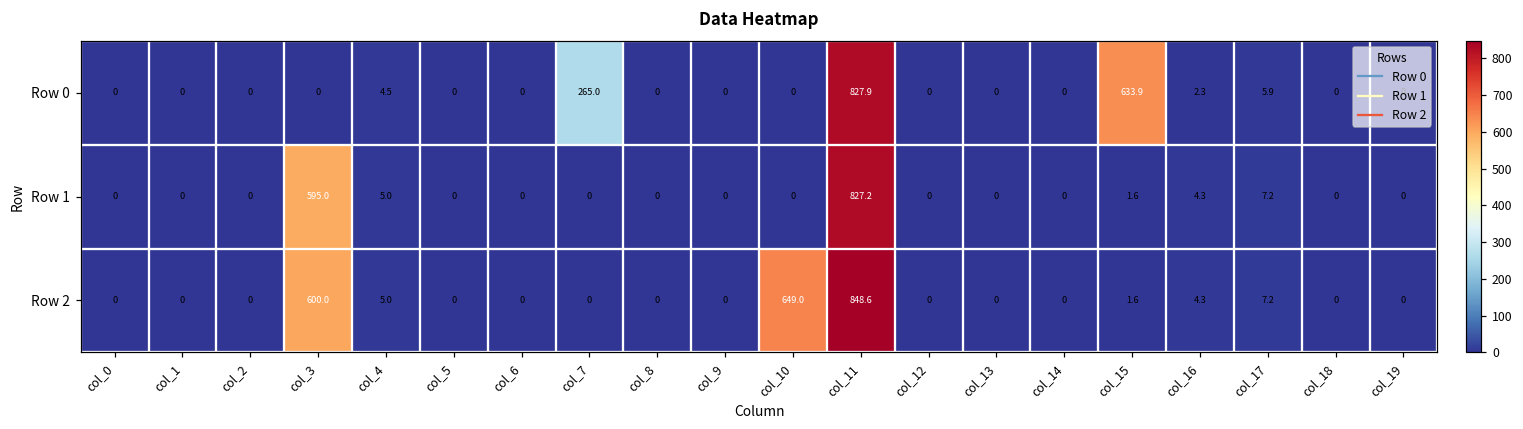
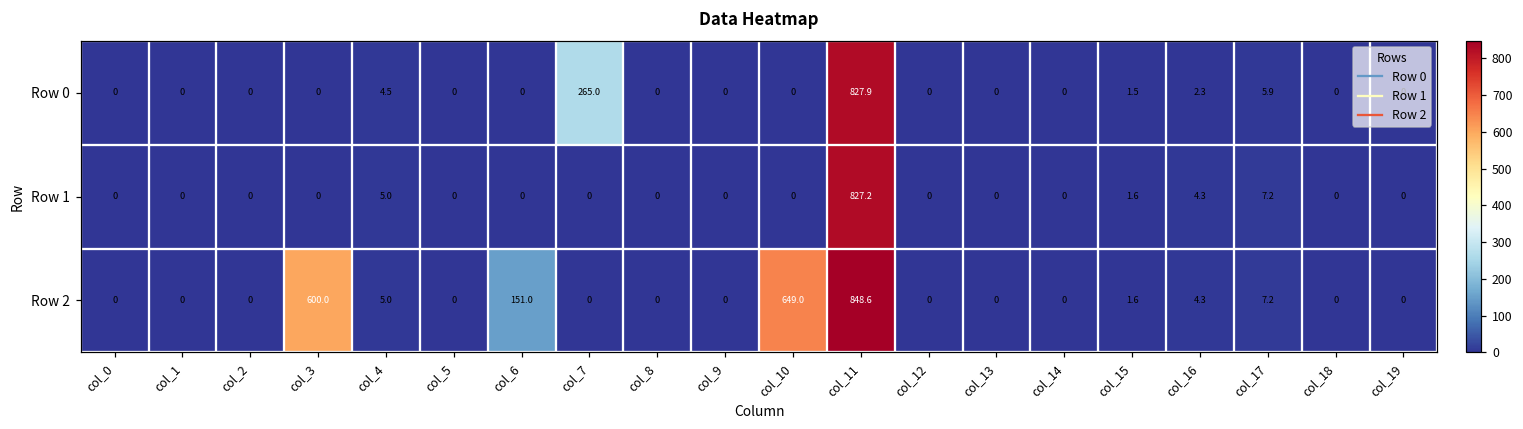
  {
    "Row 0": {
      "col_0": 0,
      "col_1": 0,
      "col_2": 0,
      "col_3": 0,
      "col_4": 4.5,
      "col_5": 0,
      "col_6": 0,
      "col_7": 265.0,
      "col_8": 0,
      "col_9": 0,
      "col_10": 0,
      "col_11": 827.9,
      "col_12": 0,
      "col_13": 0,
      "col_14": 0,
-     "col_15": 633.9,
+     "col_15": 1.5,
      "col_16": 2.3,
      "col_17": 5.9,
      "col_18": 0
    },
    "Row 1": {
      "col_0": 0,
      "col_1": 0,
      "col_2": 0,
-     "col_3": 595.0,
+     "col_3": 0,
      "col_4": 5.0,
      "col_5": 0,
      "col_6": 0,
      "col_7": 0,
      "col_8": 0,
      "col_9": 0,
      "col_10": 0,
      "col_11": 827.2,
      "col_12": 0,
      "col_13": 0,
      "col_14": 0,
      "col_15": 1.6,
      "col_16": 4.3,
      "col_17": 7.2,
      "col_18": 0,
      "col_19": 0
    },
    "Row 2": {
      "col_0": 0,
      "col_1": 0,
      "col_2": 0,
      "col_3": 600.0,
      "col_4": 5.0,
      "col_5": 0,
-     "col_6": 0,
+     "col_6": 151.0,
      "col_7": 0,
      "col_8": 0,
      "col_9": 0,
      "col_10": 649.0,
      "col_11": 848.6,
      "col_12": 0,
      "col_13": 0,
      "col_14": 0,
      "col_15": 1.6,
      "col_16": 4.3,
      "col_17": 7.2,
      "col_18": 0,
      "col_19": 0
    }
  }
